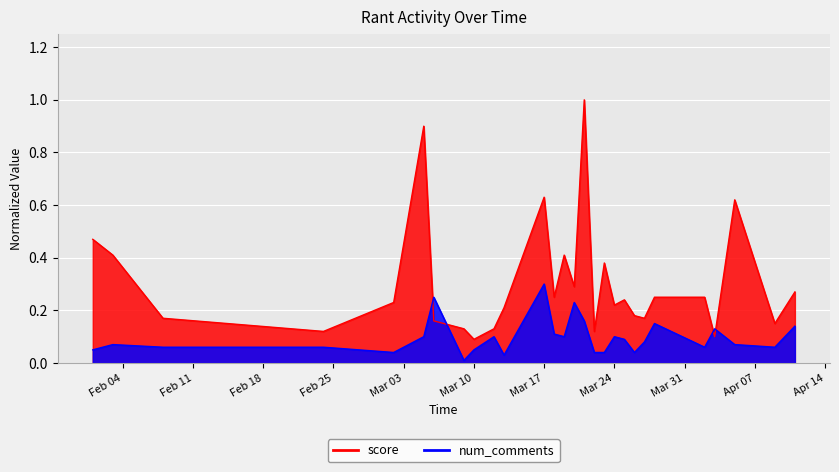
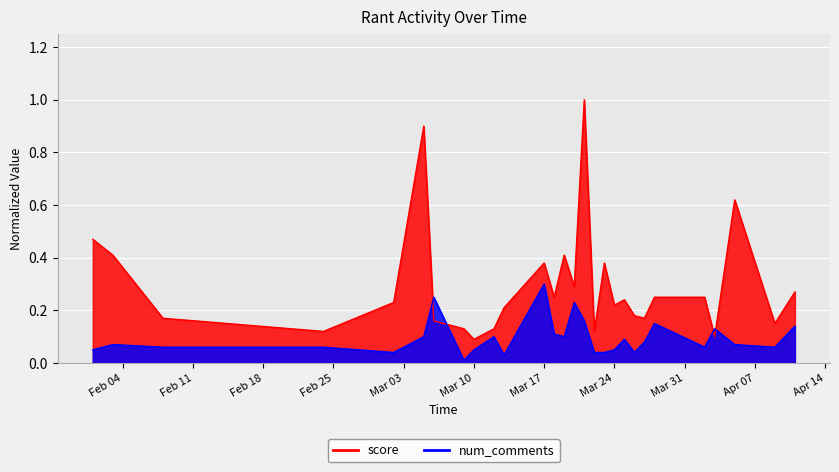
  {
    "score": {
      "Mar 10": 0.09,
-     "Mar 17": 0.63,
+     "Mar 17": 0.38,
      "Mar 24": 0.22
    },
    "num_comments": {
      "Mar 10": 0.05,
      "Mar 17": 0.30,
-     "Mar 24": 0.10
+     "Mar 24": 0.05
    }
  }
